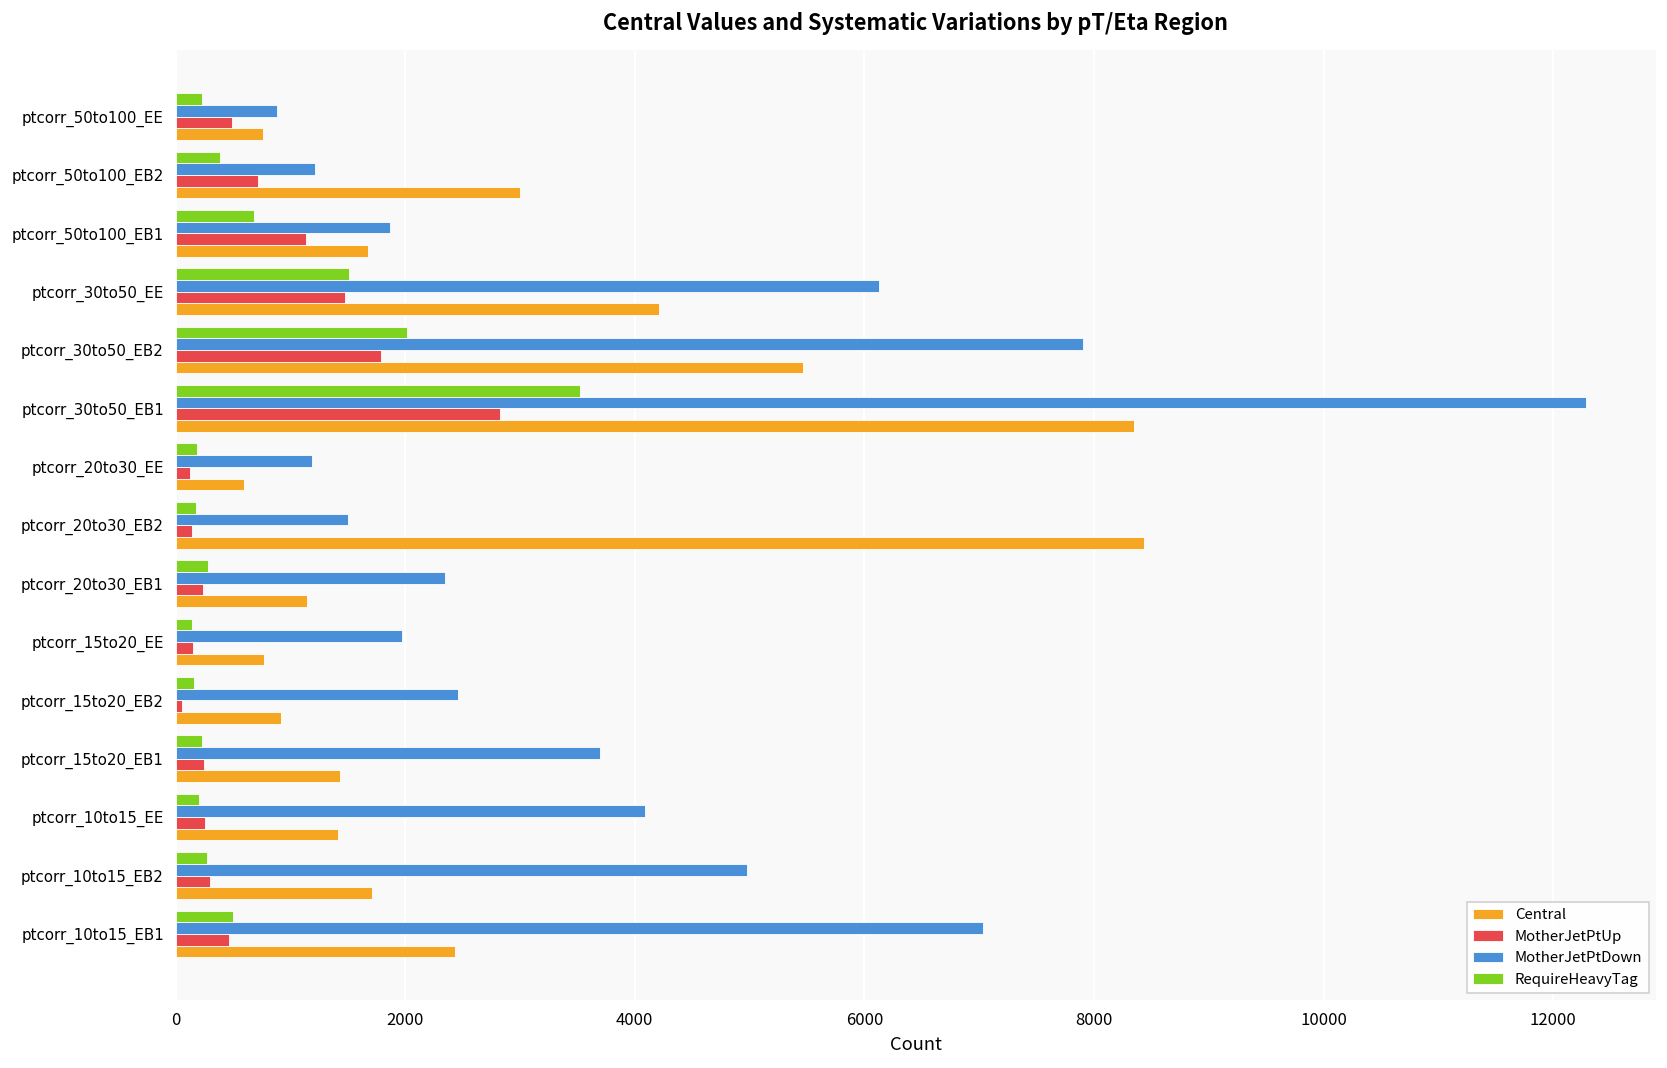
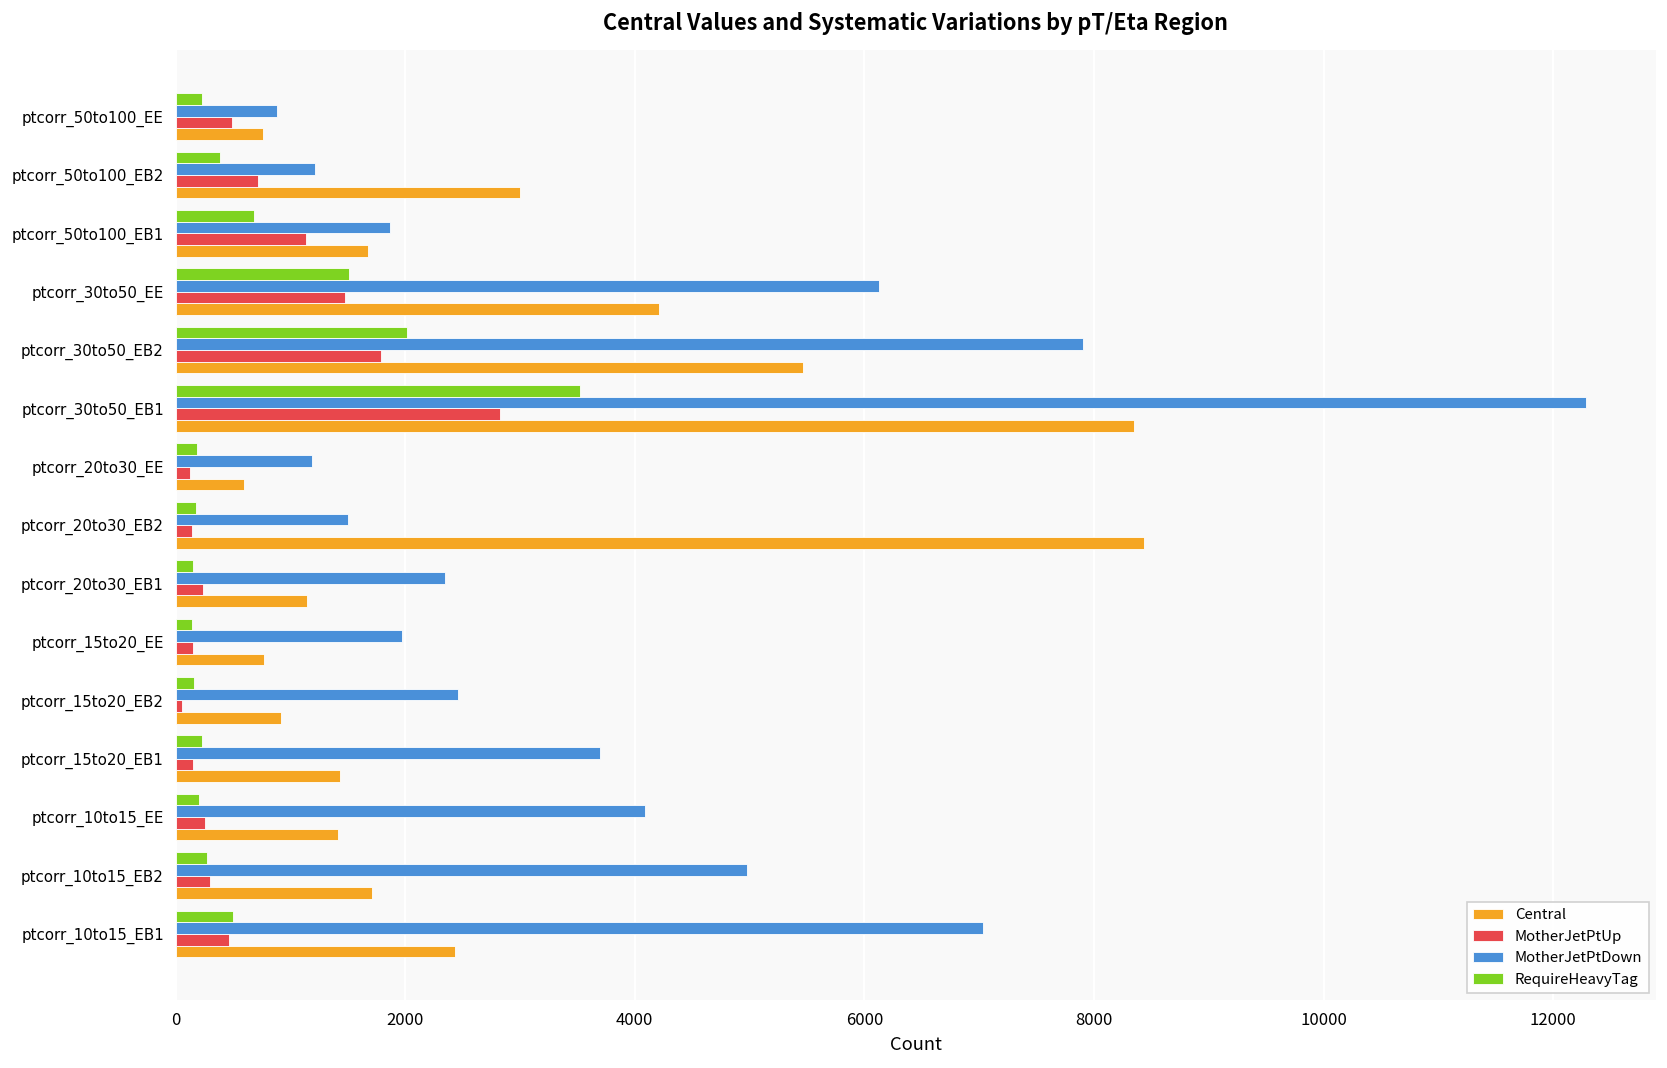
  {
    "Central": {
      "ptcorr_50to100_EE": 800,
      "ptcorr_50to100_EB2": 3000,
      "ptcorr_50to100_EB1": 1700,
      "ptcorr_30to50_EE": 4200,
      "ptcorr_30to50_EB2": 5500,
      "ptcorr_30to50_EB1": 8300,
      "ptcorr_20to30_EE": 600,
      "ptcorr_20to30_EB2": 8400,
      "ptcorr_20to30_EB1": 1100,
      "ptcorr_15to20_EE": 800,
      "ptcorr_15to20_EB2": 900,
      "ptcorr_15to20_EB1": 1400,
      "ptcorr_10to15_EE": 1400,
      "ptcorr_10to15_EB2": 1700,
      "ptcorr_10to15_EB1": 2400
    },
    "MotherJetPtUp": {
      "ptcorr_50to100_EE": 500,
      "ptcorr_50to100_EB2": 700,
      "ptcorr_50to100_EB1": 1100,
      "ptcorr_30to50_EE": 1500,
      "ptcorr_30to50_EB2": 1800,
      "ptcorr_30to50_EB1": 2800,
      "ptcorr_20to30_EE": 100,
      "ptcorr_20to30_EB2": 100,
      "ptcorr_20to30_EB1": 200,
      "ptcorr_15to20_EE": 100,
      "ptcorr_15to20_EB2": 100,
-     "ptcorr_15to20_EB1": 250,
+     "ptcorr_15to20_EB1": 150,
      "ptcorr_10to15_EE": 300,
      "ptcorr_10to15_EB2": 300,
      "ptcorr_10to15_EB1": 500
    },
    "MotherJetPtDown": {
      "ptcorr_50to100_EE": 900,
      "ptcorr_50to100_EB2": 1200,
      "ptcorr_50to100_EB1": 1900,
      "ptcorr_30to50_EE": 6100,
      "ptcorr_30to50_EB2": 7900,
      "ptcorr_30to50_EB1": 12300,
      "ptcorr_20to30_EE": 1200,
      "ptcorr_20to30_EB2": 1500,
      "ptcorr_20to30_EB1": 2300,
      "ptcorr_15to20_EE": 2000,
      "ptcorr_15to20_EB2": 2500,
      "ptcorr_15to20_EB1": 3700,
      "ptcorr_10to15_EE": 4100,
      "ptcorr_10to15_EB2": 5000,
      "ptcorr_10to15_EB1": 7000
    },
    "RequireHeavyTag": {
      "ptcorr_50to100_EE": 200,
      "ptcorr_50to100_EB2": 400,
      "ptcorr_50to100_EB1": 700,
      "ptcorr_30to50_EE": 1500,
      "ptcorr_30to50_EB2": 2000,
      "ptcorr_30to50_EB1": 3500,
      "ptcorr_20to30_EE": 200,
      "ptcorr_20to30_EB2": 200,
-     "ptcorr_20to30_EB1": 300,
+     "ptcorr_20to30_EB1": 200,
      "ptcorr_15to20_EE": 100,
      "ptcorr_15to20_EB2": 200,
      "ptcorr_15to20_EB1": 200,
      "ptcorr_10to15_EE": 200,
      "ptcorr_10to15_EB2": 300,
      "ptcorr_10to15_EB1": 500
    }
  }
